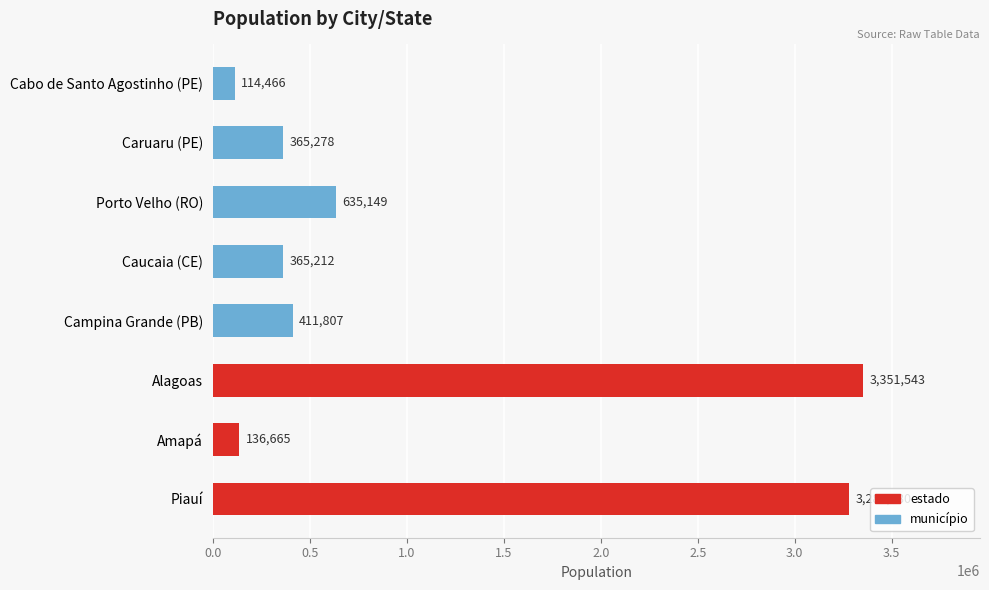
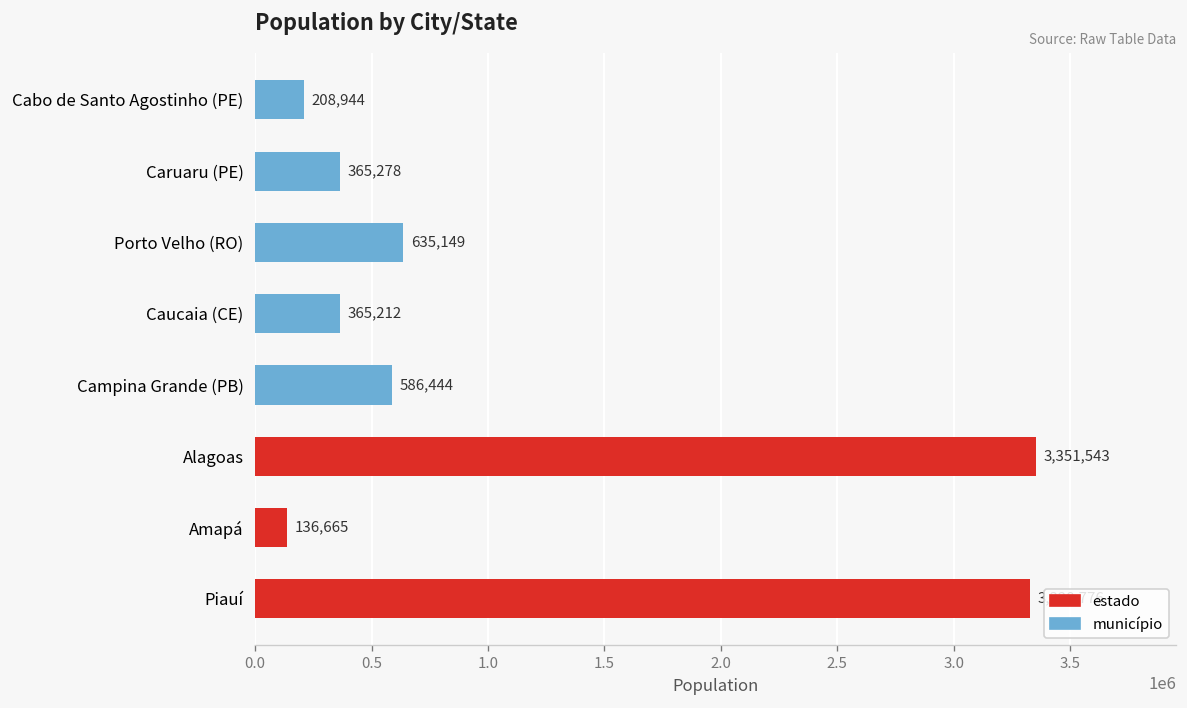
  {
-   "Cabo de Santo Agostinho (PE)": "114,466",
+   "Cabo de Santo Agostinho (PE)": "208,944",
    "Caruaru (PE)": "365,278",
    "Porto Velho (RO)": "635,149",
    "Caucaia (CE)": "365,212",
-   "Campina Grande (PB)": "411,807",
+   "Campina Grande (PB)": "586,444",
    "Alagoas": "3,351,543",
    "Amapá": "136,665",
-   "Piauí": "3280000"
+   "Piauí": "3330000"
  }
